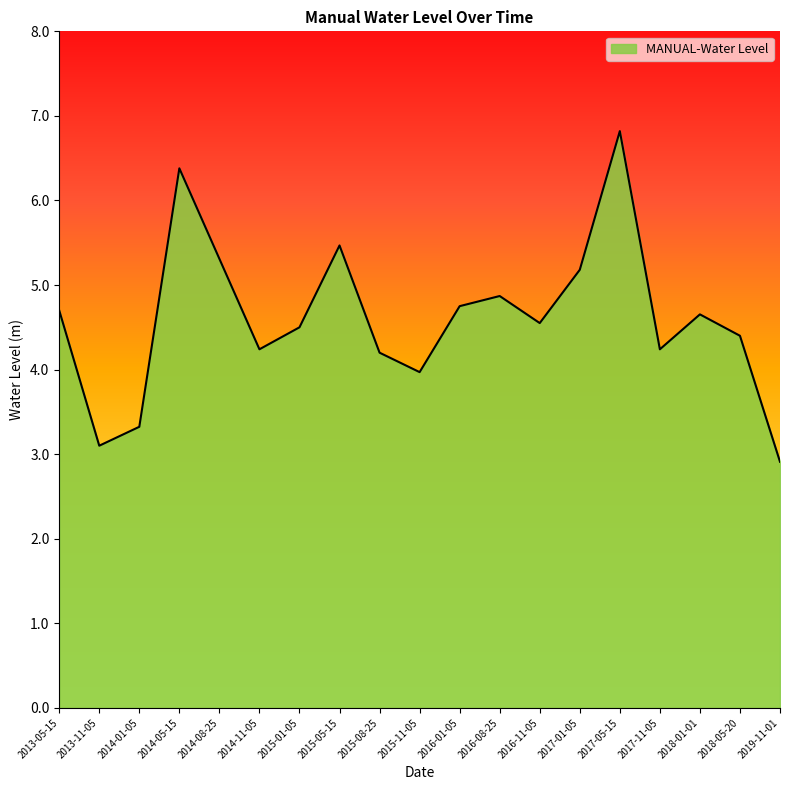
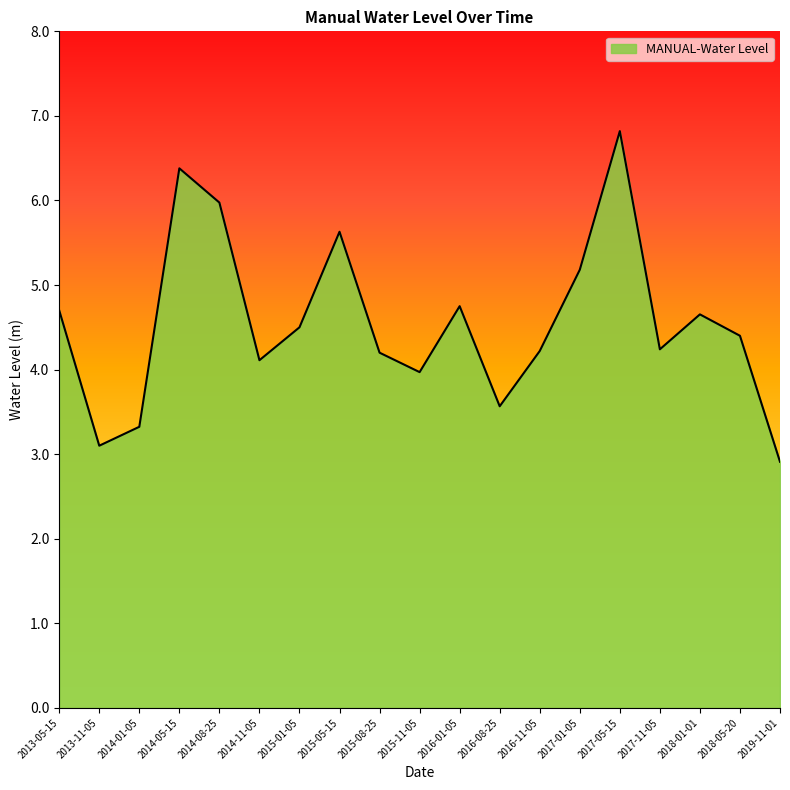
  {
    "2013-05-15": 4.7,
    "2013-11-05": 3.1,
    "2014-01-05": 3.3,
    "2014-05-15": 6.4,
-   "2014-08-25": 5.3,
-   "2014-11-05": 4.2,
+   "2014-08-25": 6.0,
+   "2014-11-05": 4.1,
    "2015-01-05": 4.5,
-   "2015-05-15": 5.5,
+   "2015-05-15": 5.6,
    "2015-08-25": 4.2,
    "2015-11-05": 4.0,
    "2016-01-05": 4.8,
-   "2016-08-25": 4.9,
-   "2016-11-05": 4.6,
+   "2016-08-25": 3.6,
+   "2016-11-05": 4.2,
    "2017-01-05": 5.2,
    "2017-05-15": 6.8,
    "2017-11-05": 4.2,
    "2018-01-01": 4.7,
    "2018-05-20": 4.4,
    "2019-11-01": 2.9
  }
